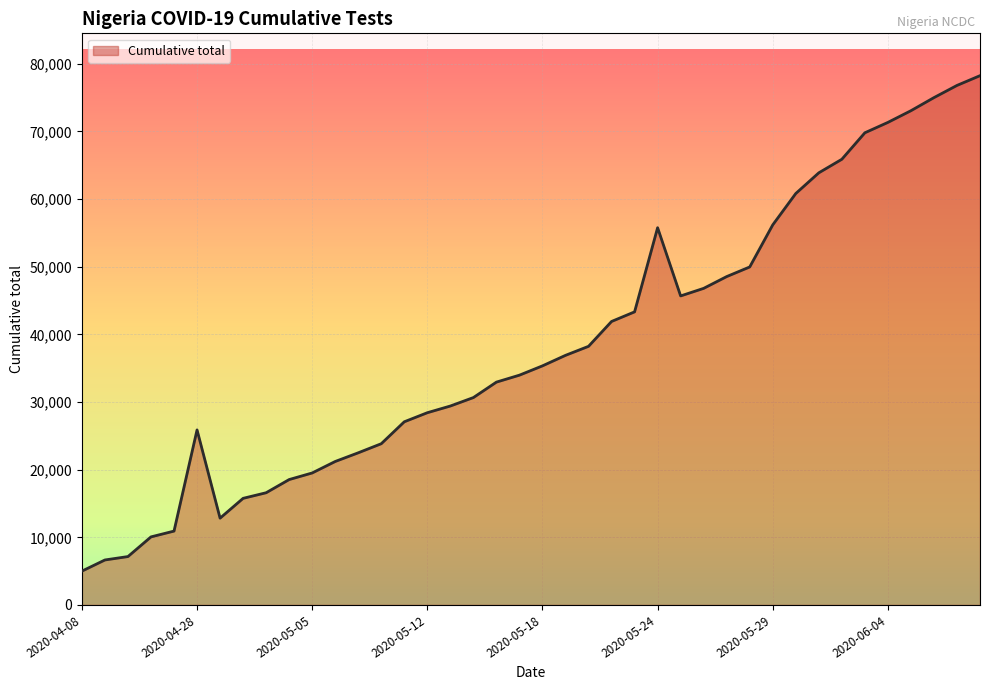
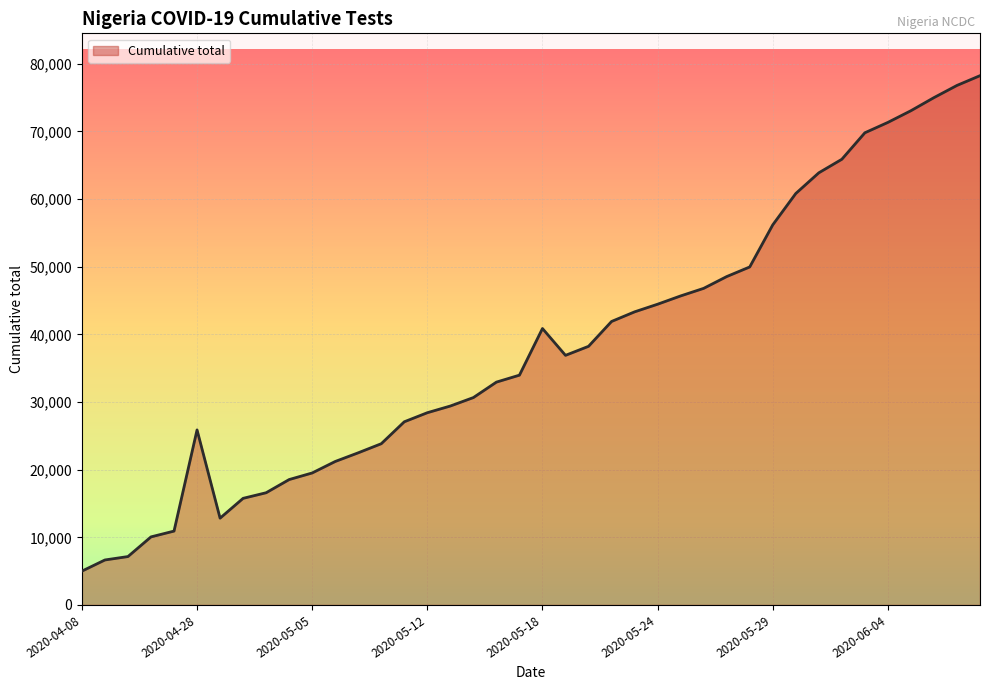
  {
    "2020-04-08": "5,000",
    "2020-04-28": "26,000",
    "2020-05-05": "20,000",
    "2020-05-12": "28,000",
-   "2020-05-18": "35,000",
-   "2020-05-24": "56,000",
+   "2020-05-18": "41,000",
+   "2020-05-24": "44,000",
    "2020-05-29": "56,000",
    "2020-06-04": "71,000"
  }
